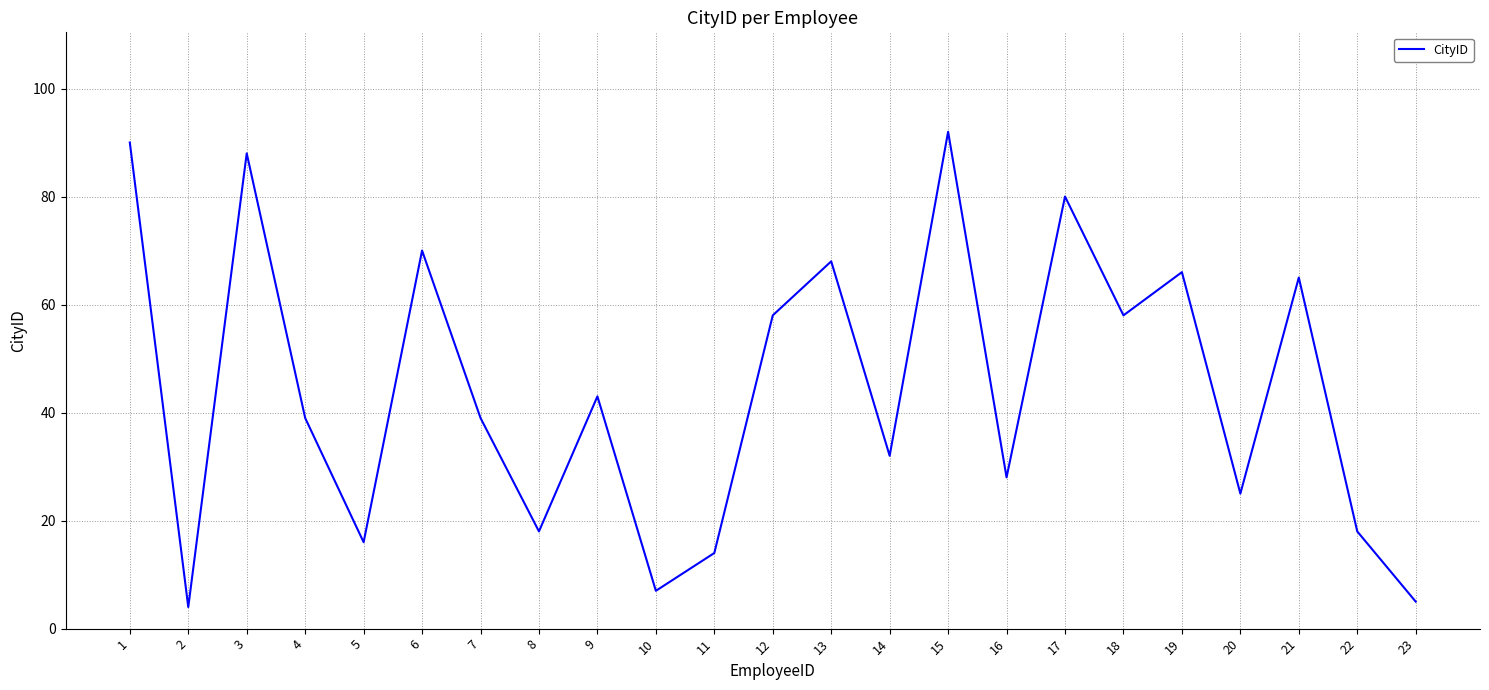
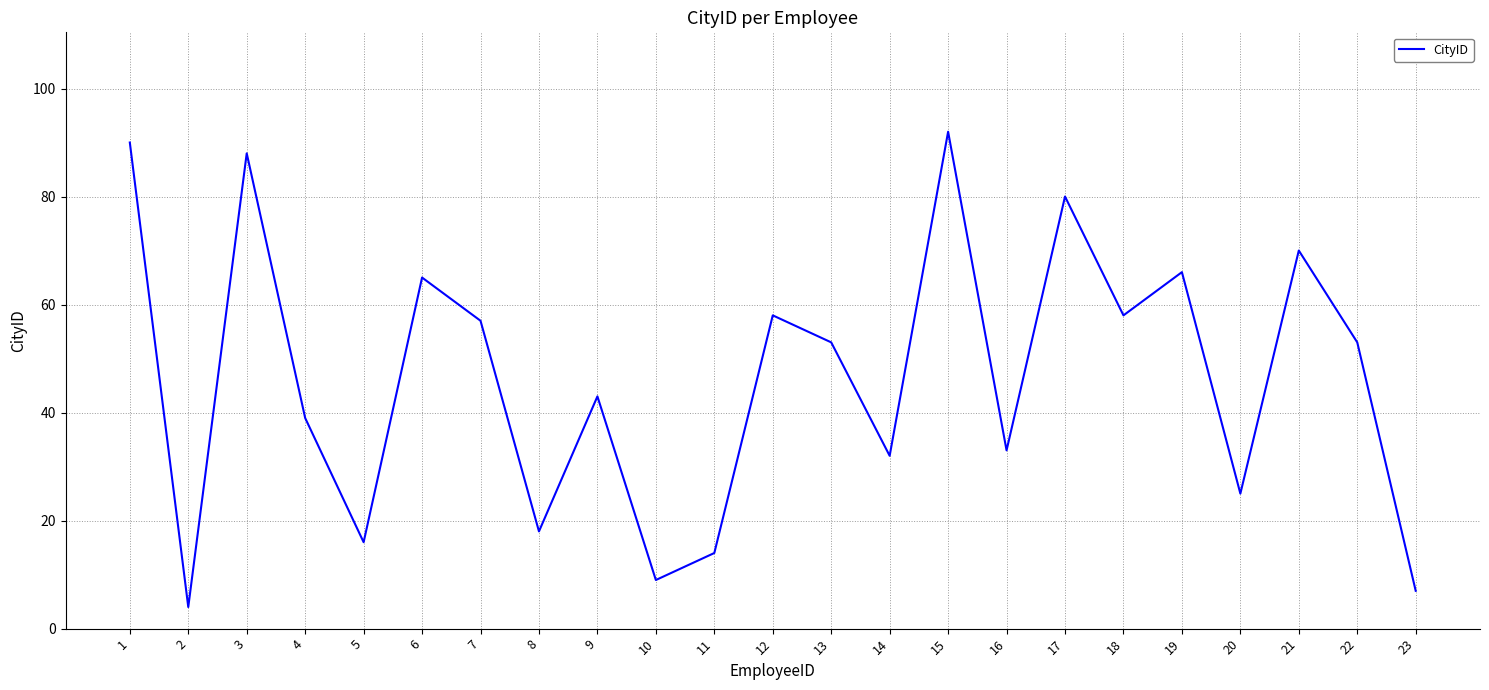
  {
    "1": 90,
    "2": 4,
    "3": 88,
    "4": 39,
    "5": 16,
-   "6": 70,
-   "7": 39,
+   "6": 65,
+   "7": 57,
    "8": 18,
    "9": 43,
-   "10": 7,
+   "10": 9,
    "11": 14,
    "12": 58,
-   "13": 68,
+   "13": 53,
    "14": 32,
    "15": 92,
-   "16": 28,
+   "16": 33,
    "17": 80,
    "18": 58,
    "19": 66,
    "20": 25,
-   "21": 65,
-   "22": 18,
-   "23": 5
+   "21": 70,
+   "22": 53,
+   "23": 7
  }
